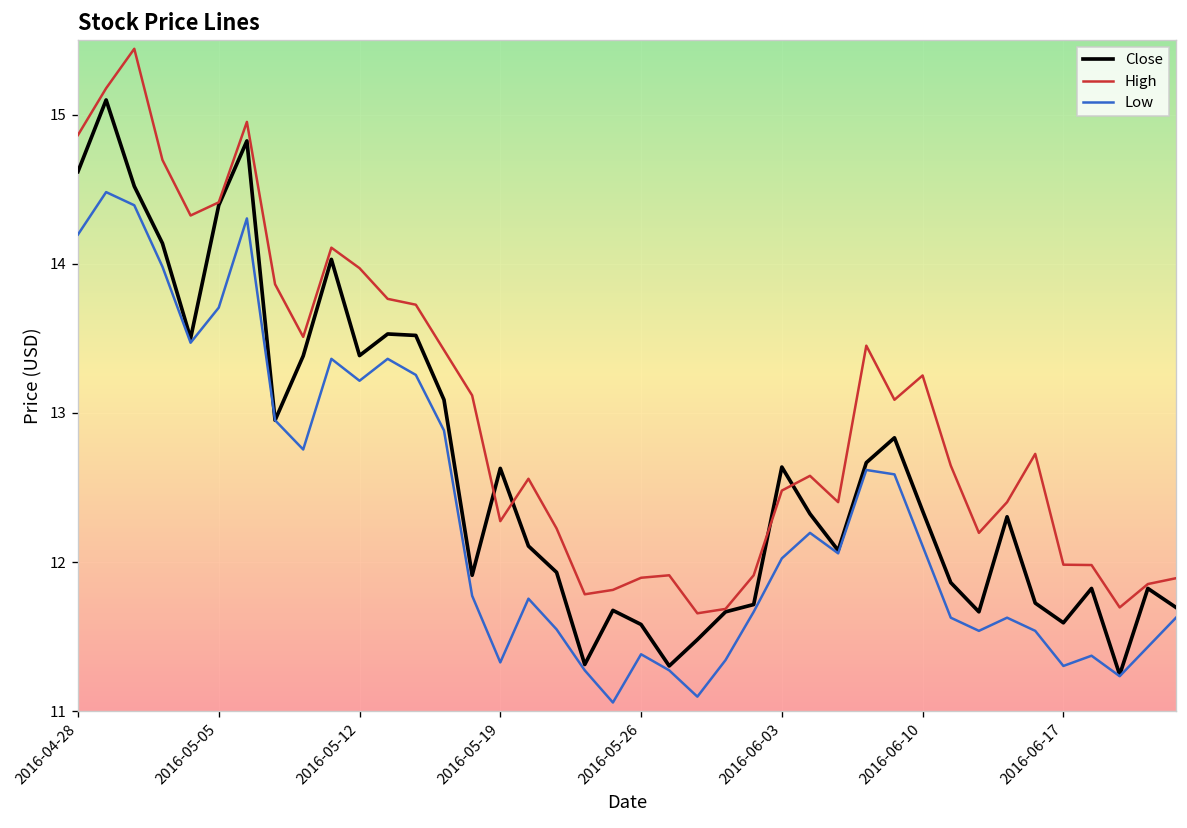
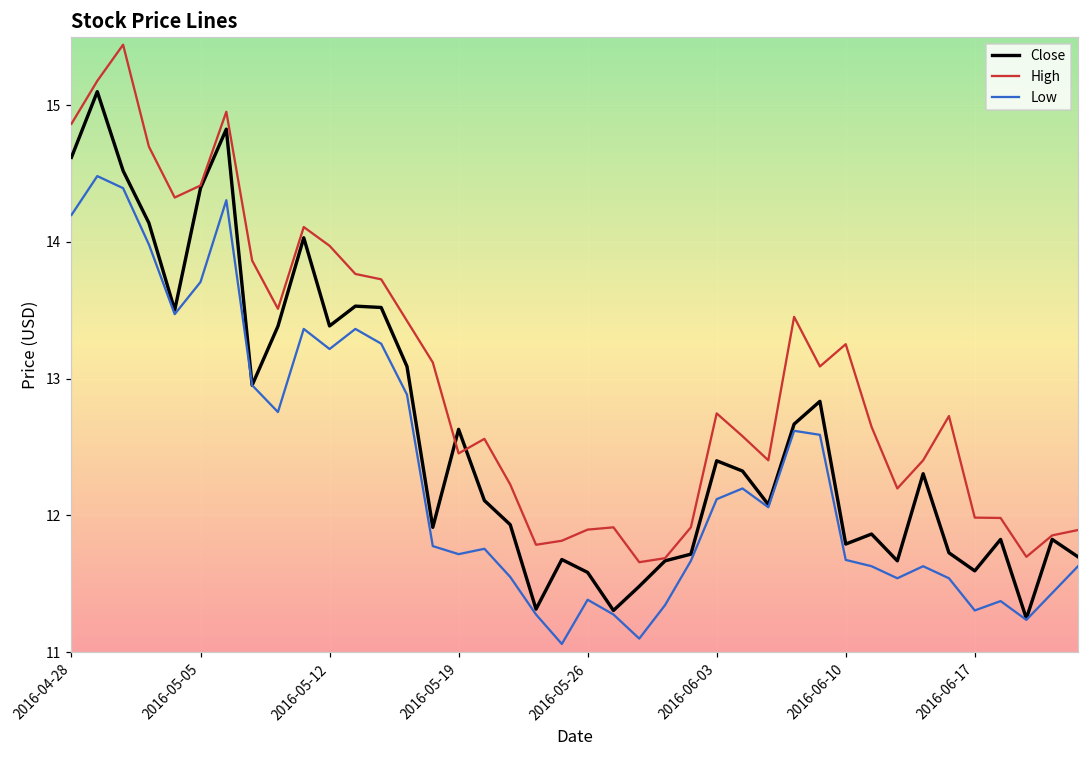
  {
    "Close": {
      "2016-04-28": 14.62,
      "2016-05-12": 13.38,
      "2016-05-19": 12.63,
      "2016-05-26": 11.58,
-     "2016-06-03": 12.64,
-     "2016-06-10": 12.34,
+     "2016-06-03": 12.40,
+     "2016-06-10": 11.79,
      "2016-06-17": 11.59
    },
    "High": {
      "2016-04-28": 14.86,
      "2016-05-12": 13.97,
-     "2016-05-19": 12.27,
+     "2016-05-19": 12.45,
      "2016-05-26": 11.90,
-     "2016-06-03": 12.48,
+     "2016-06-03": 12.75,
      "2016-06-10": 13.25,
      "2016-06-17": 11.98
    },
    "Low": {
      "2016-04-28": 14.20,
      "2016-05-05": 13.71,
      "2016-05-12": 13.22,
-     "2016-05-19": 11.33,
+     "2016-05-19": 11.72,
      "2016-05-26": 11.38,
-     "2016-06-03": 12.02,
-     "2016-06-10": 12.11,
+     "2016-06-03": 12.12,
+     "2016-06-10": 11.67,
      "2016-06-17": 11.30
    }
  }
